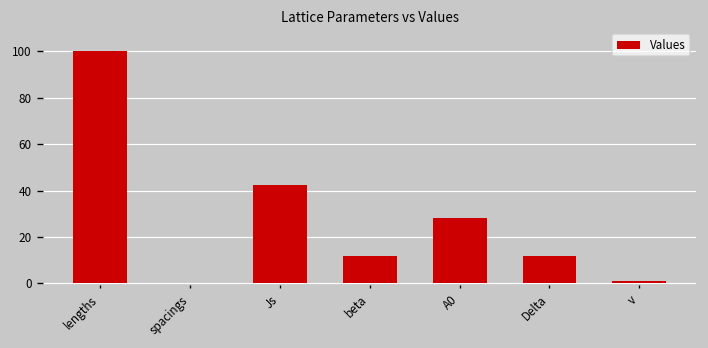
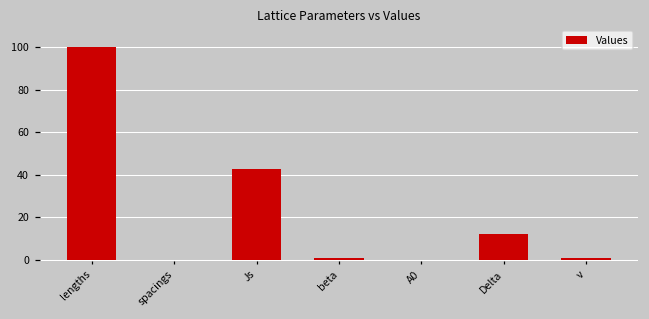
  {
    "lengths": 100,
    "Js": 42,
-   "beta": 12,
-   "A0": 28,
+   "beta": 1,
+   "A0": 0,
    "Delta": 12
  }
